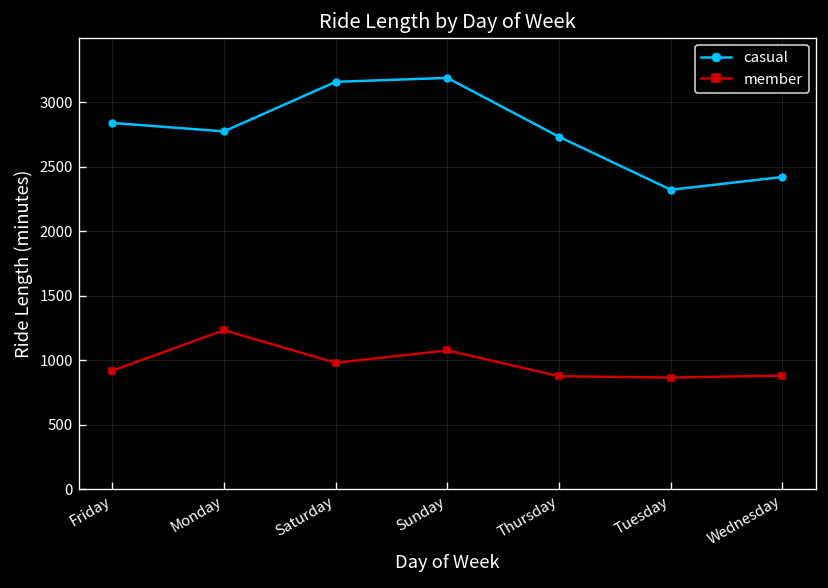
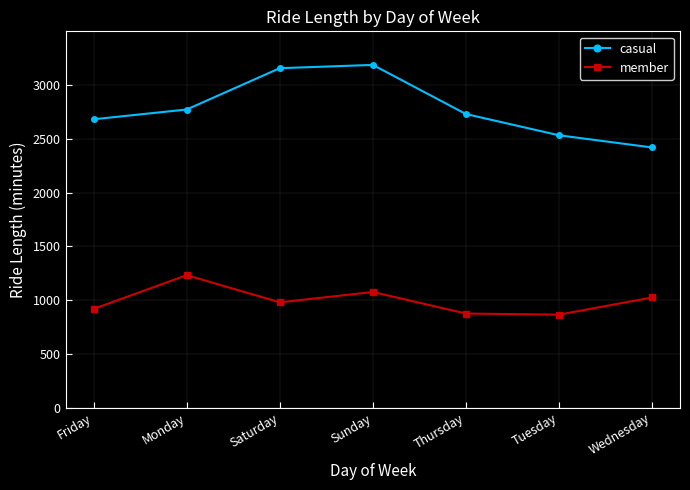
  {
    "casual": {
-     "Friday": 2840,
+     "Friday": 2680,
      "Monday": 2770,
      "Saturday": 3160,
      "Sunday": 3190,
      "Thursday": 2730,
-     "Tuesday": 2320,
+     "Tuesday": 2530,
      "Wednesday": 2420
    },
    "member": {
      "Friday": 920,
      "Monday": 1230,
      "Saturday": 980,
      "Sunday": 1080,
      "Thursday": 880,
      "Tuesday": 870,
-     "Wednesday": 880
+     "Wednesday": 1030
    }
  }
